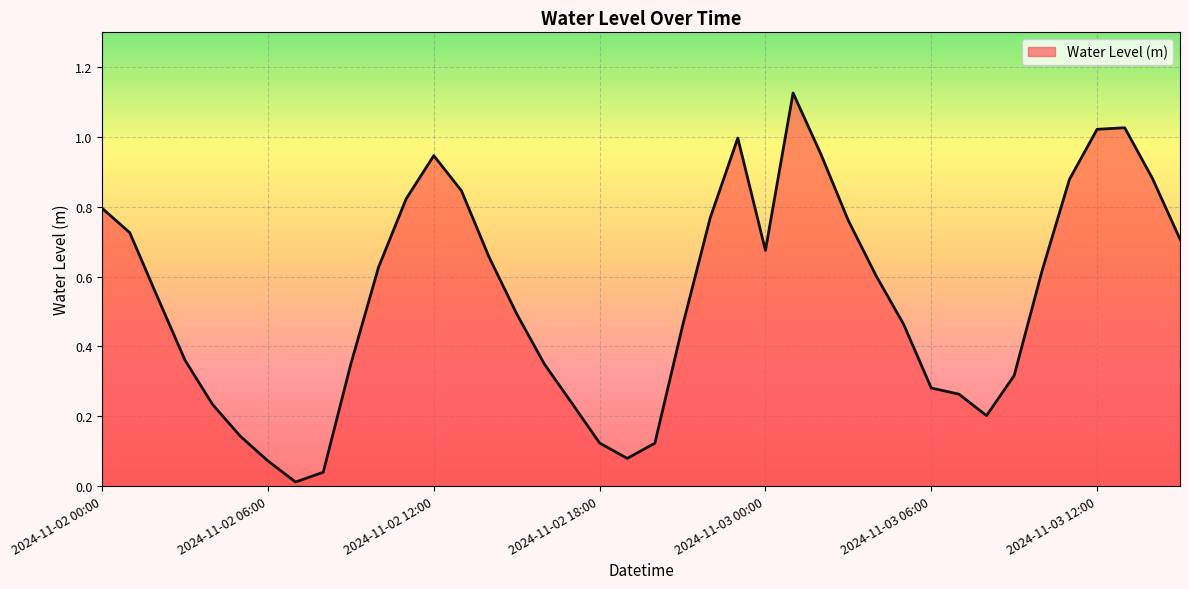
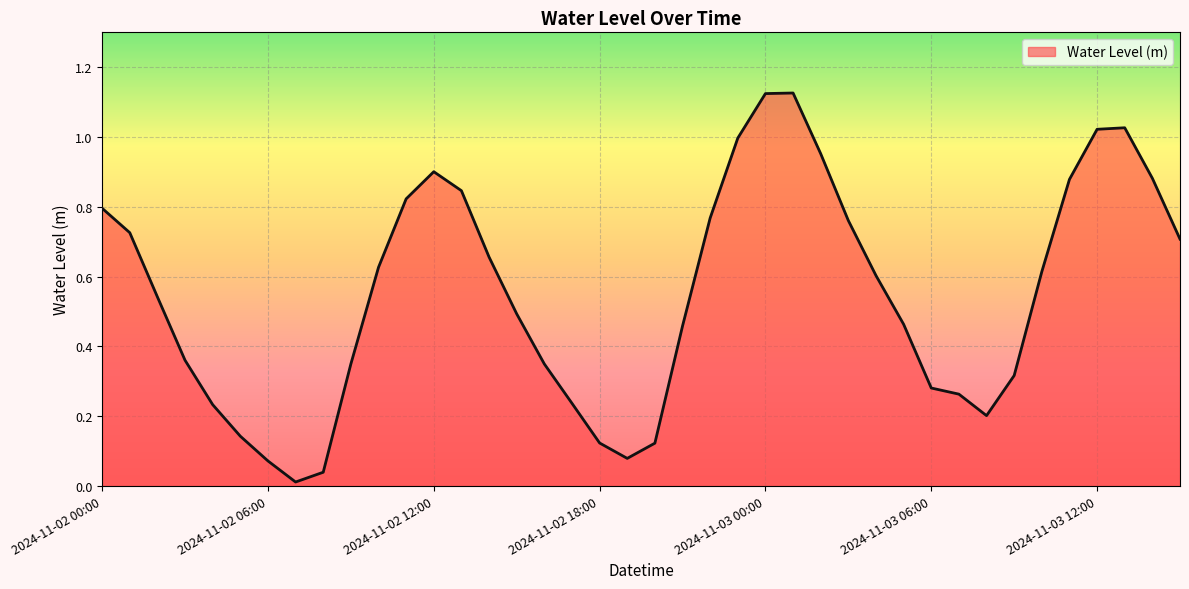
  {
    "2024-11-02 00:00": 0.80,
    "2024-11-02 06:00": 0.07,
-   "2024-11-02 12:00": 0.95,
+   "2024-11-02 12:00": 0.90,
    "2024-11-02 18:00": 0.12,
-   "2024-11-03 00:00": 0.68,
+   "2024-11-03 00:00": 1.12,
    "2024-11-03 06:00": 0.28,
    "2024-11-03 12:00": 1.02
  }
